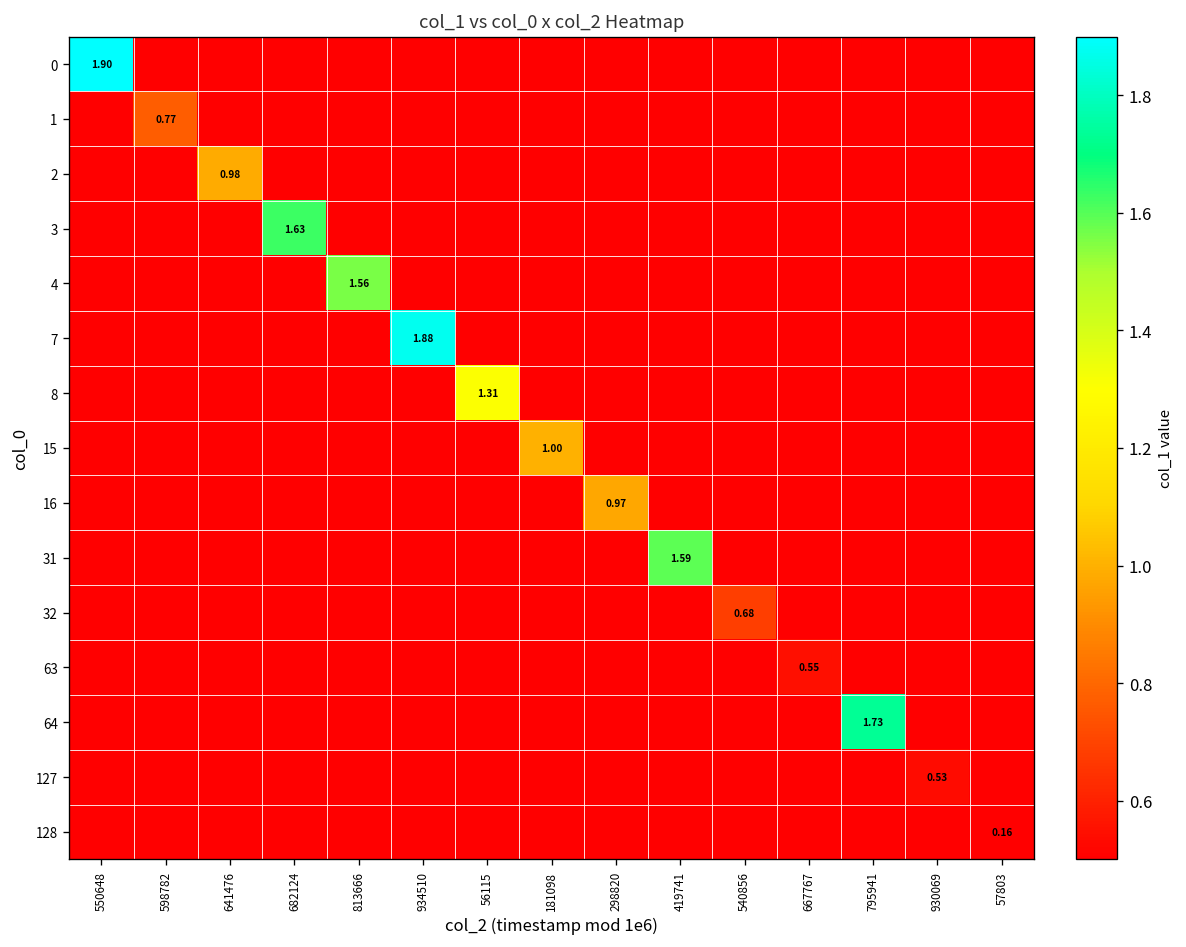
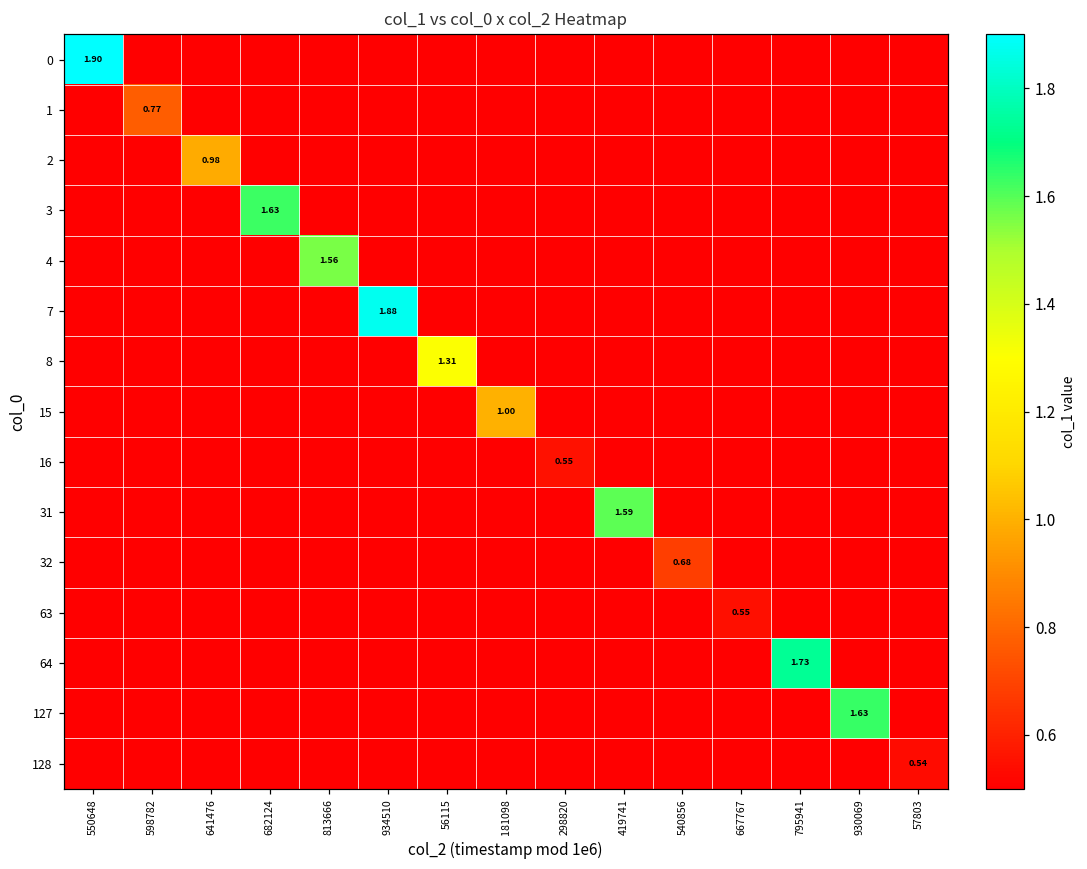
  {
    "0": {
      "550648": 1.90
    },
    "1": {
      "598782": 0.77
    },
    "2": {
      "641476": 0.98
    },
    "3": {
      "682124": 1.63
    },
    "4": {
      "813666": 1.56
    },
    "7": {
      "934510": 1.88
    },
    "8": {
      "56115": 1.31
    },
    "15": {
      "181098": 1.00
    },
    "16": {
-     "298820": 0.97
+     "298820": 0.55
    },
    "31": {
      "419741": 1.59
    },
    "32": {
      "540856": 0.68
    },
    "63": {
      "667767": 0.55
    },
    "64": {
      "795941": 1.73
    },
    "127": {
-     "930069": 0.53
+     "930069": 1.63
    },
    "128": {
-     "57803": 0.16
+     "57803": 0.54
    }
  }
